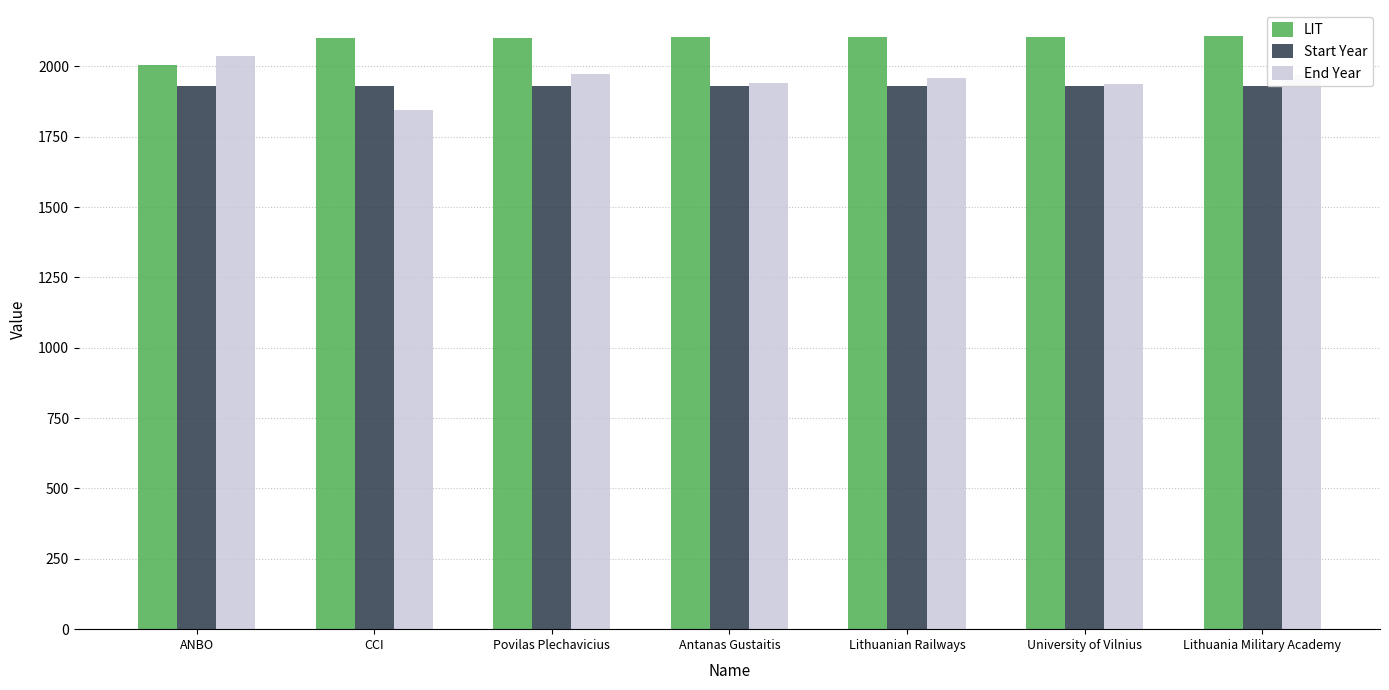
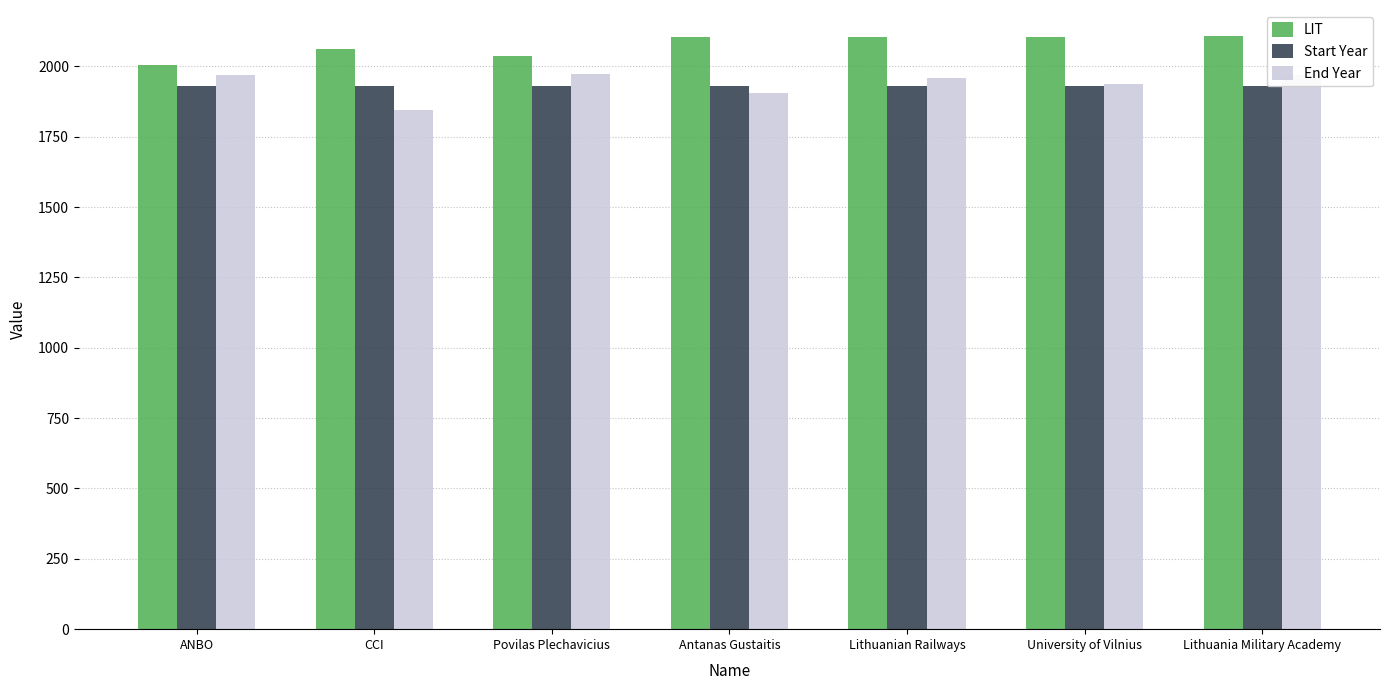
  {
    "LIT": {
      "ANBO": 2000,
-     "CCI": 2100,
-     "Povilas Plechavicius": 2100,
+     "CCI": 2060,
+     "Povilas Plechavicius": 2040,
      "Antanas Gustaitis": 2100,
      "Lithuanian Railways": 2100,
      "University of Vilnius": 2110,
      "Lithuania Military Academy": 2110
    },
    "Start Year": {
      "ANBO": 1930,
      "CCI": 1930,
      "Povilas Plechavicius": 1930,
      "Antanas Gustaitis": 1930,
      "Lithuanian Railways": 1930,
      "University of Vilnius": 1930,
      "Lithuania Military Academy": 1930
    },
    "End Year": {
-     "ANBO": 2040,
+     "ANBO": 1970,
      "CCI": 1840,
      "Povilas Plechavicius": 1970,
-     "Antanas Gustaitis": 1940,
+     "Antanas Gustaitis": 1900,
      "Lithuanian Railways": 1960,
      "University of Vilnius": 1940
    }
  }
